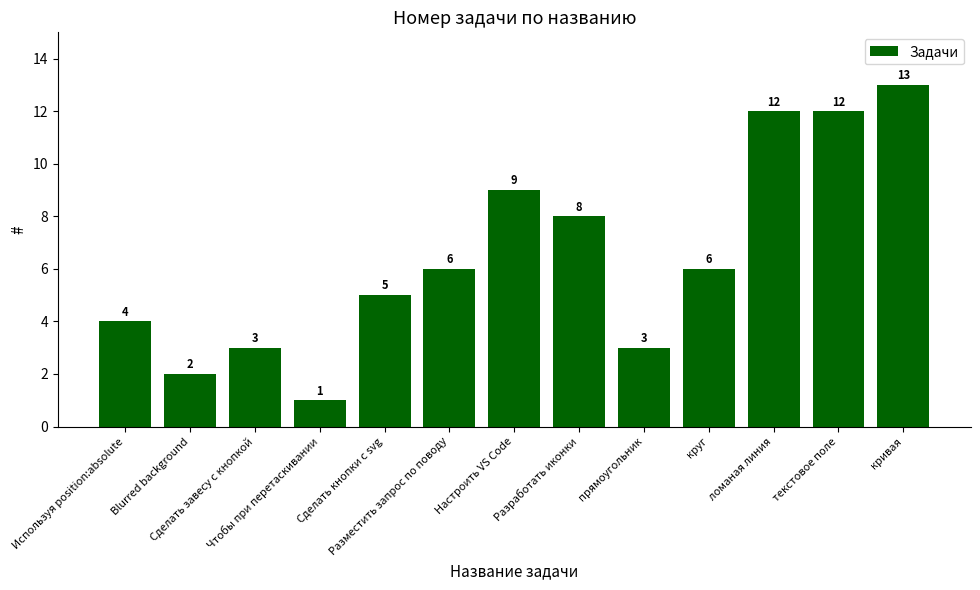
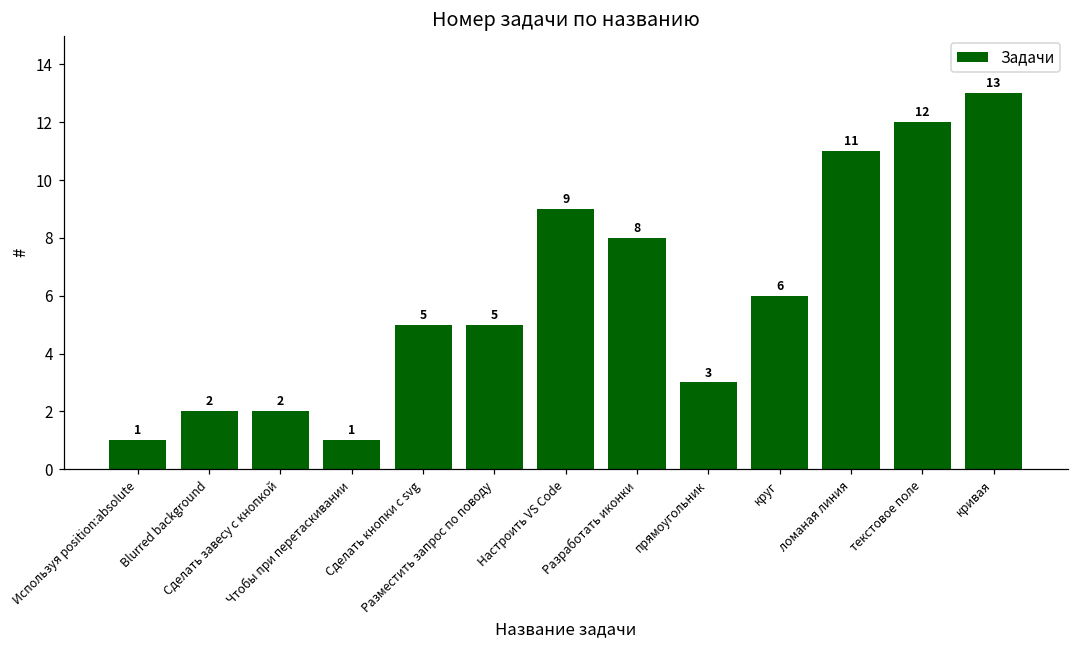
  {
-   "Используя position:absolute": 4,
+   "Используя position:absolute": 1,
    "Blurred background": 2,
-   "Сделать завесу с кнопкой": 3,
+   "Сделать завесу с кнопкой": 2,
    "Чтобы при перетаскивании": 1,
    "Сделать кнопки с svg": 5,
-   "Разместить запрос по поводу": 6,
+   "Разместить запрос по поводу": 5,
    "Настроить VS Code": 9,
    "Разработать иконки": 8,
    "прямоугольник": 3,
    "круг": 6,
-   "ломаная линия": 12,
+   "ломаная линия": 11,
    "текстовое поле": 12,
    "кривая": 13
  }
